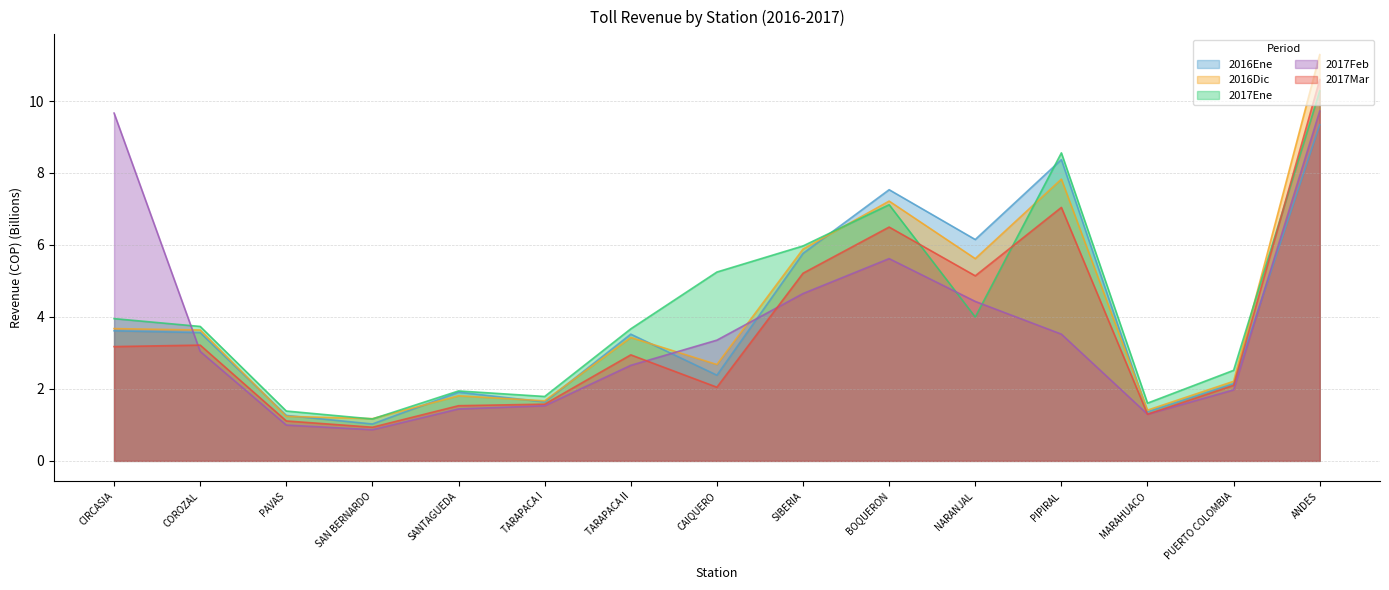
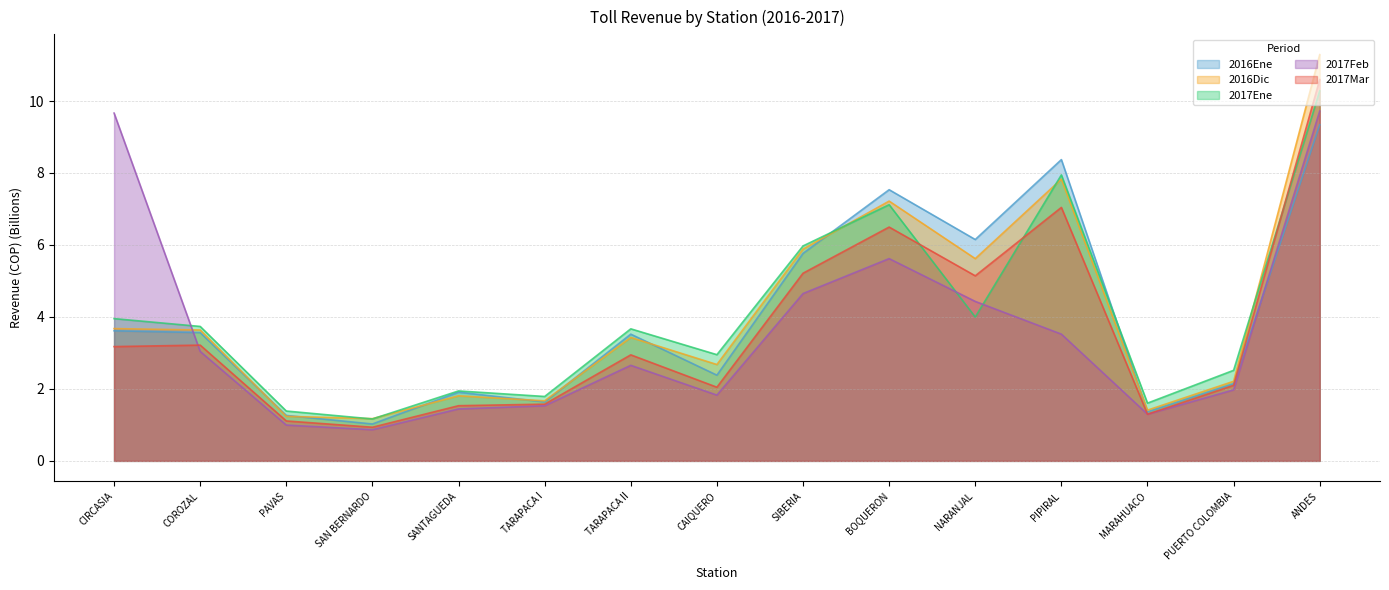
  {
    "2016Ene": {
      "COROZAL": 3.6,
      "SAN BERNARDO": 1.0,
      "TARAPACA II": 3.5,
      "CAIQUERO": 2.4,
      "SIBERIA": 5.8,
      "BOQUERON": 7.5,
      "NARANJAL": 6.2,
      "PIPIRAL": 8.4,
      "ANDES": 9.3
    },
    "2017Ene": {
      "CIRCASIA": 4.0,
      "COROZAL": 3.7,
      "PAVAS": 1.4,
      "TARAPACA I": 1.8,
      "TARAPACA II": 3.7,
-     "CAIQUERO": 5.2,
+     "CAIQUERO": 3.0,
      "SIBERIA": 6.0,
      "BOQUERON": 7.1,
      "NARANJAL": 4.0,
-     "PIPIRAL": 8.6,
+     "PIPIRAL": 7.9,
      "MARAHUACO": 1.6,
      "PUERTO COLOMBIA": 2.5
    },
    "2017Feb": {
      "CIRCASIA": 9.7,
      "COROZAL": 3.0,
      "PAVAS": 1.0,
      "SANTAGUEDA": 1.4,
      "TARAPACA II": 2.7,
-     "CAIQUERO": 3.4,
+     "CAIQUERO": 1.8,
      "SIBERIA": 4.7,
      "BOQUERON": 5.6,
      "NARANJAL": 4.4,
      "PIPIRAL": 3.5,
      "PUERTO COLOMBIA": 2.0,
      "ANDES": 9.7
    }
  }
